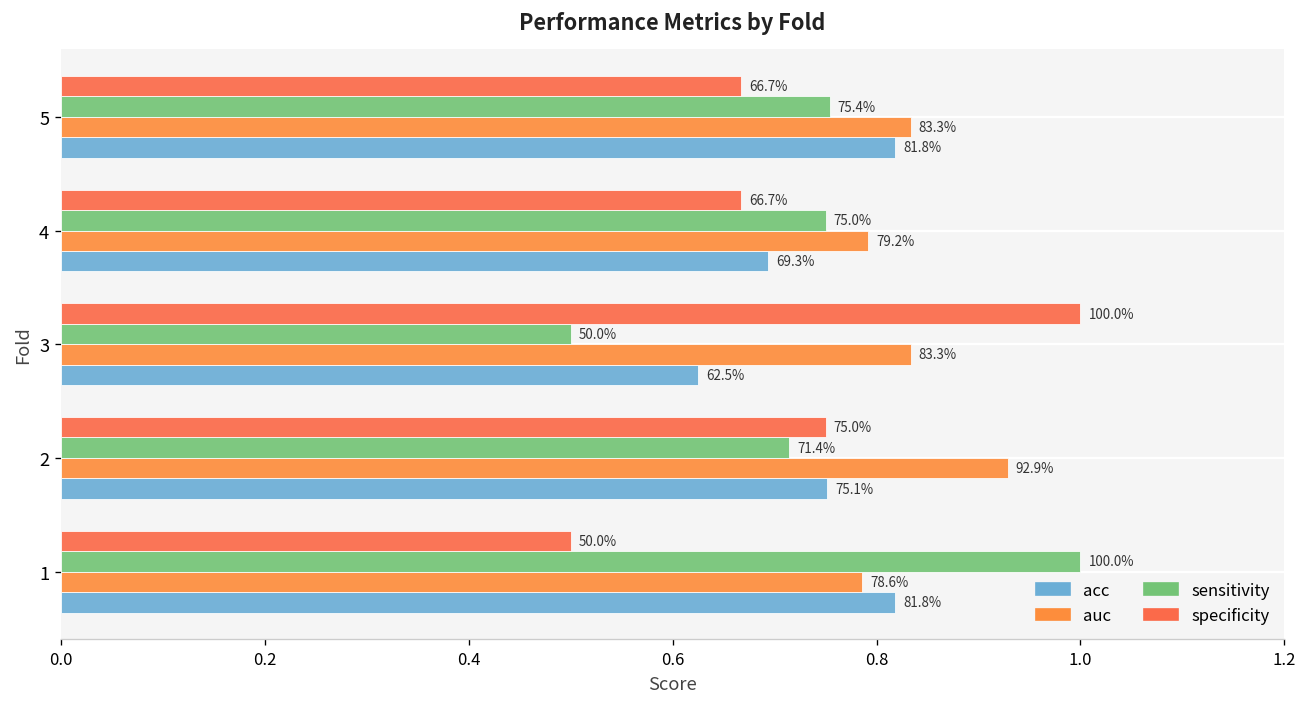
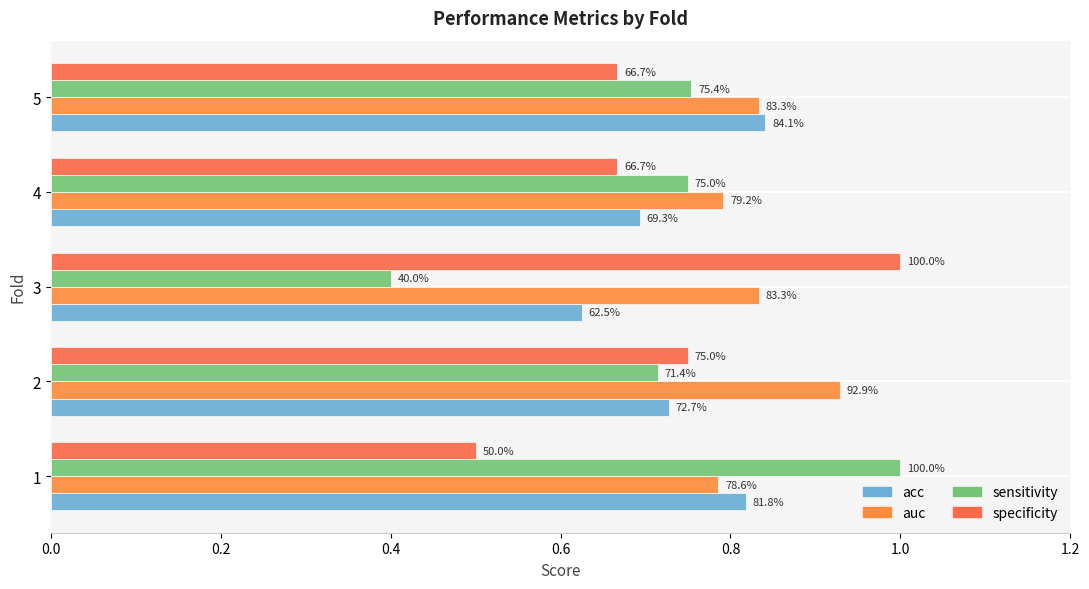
  {
    "acc": {
-     "5": "81.8%",
+     "5": "84.1%",
      "4": "69.3%",
      "3": "62.5%",
-     "2": "75.1%",
+     "2": "72.7%",
      "1": "81.8%"
    },
    "sensitivity": {
      "5": "75.4%",
      "4": "75.0%",
-     "3": "50.0%",
+     "3": "40.0%",
      "2": "71.4%",
      "1": "100.0%"
    }
  }
